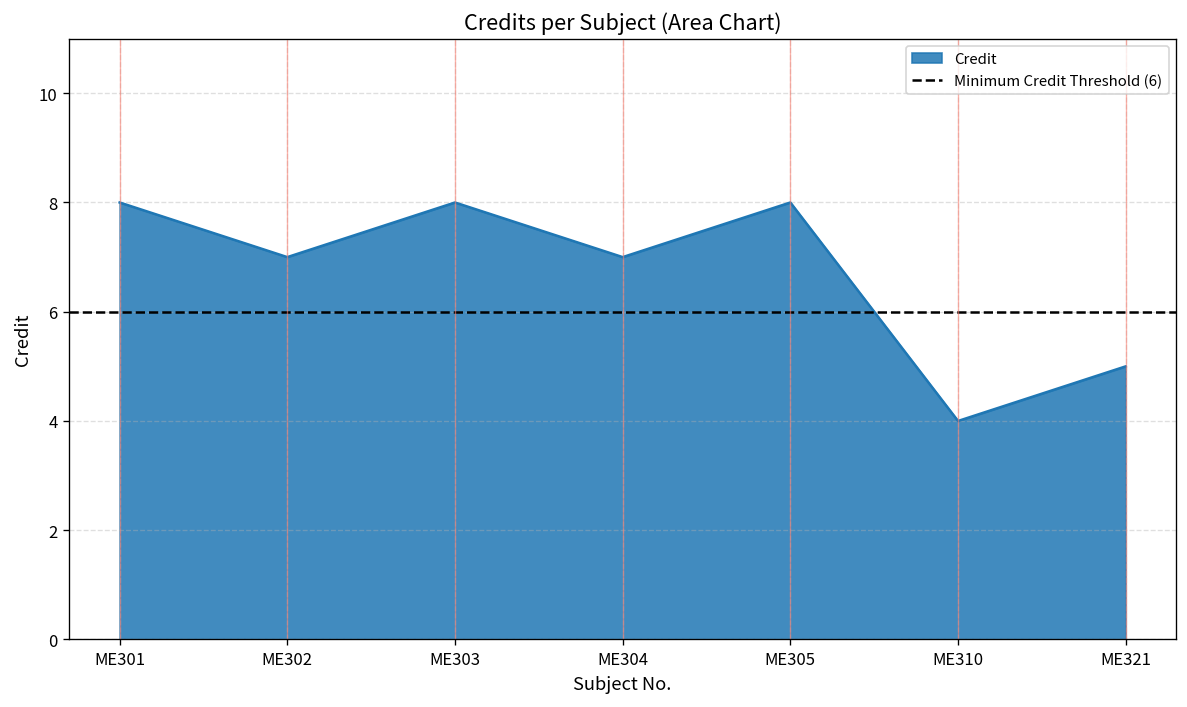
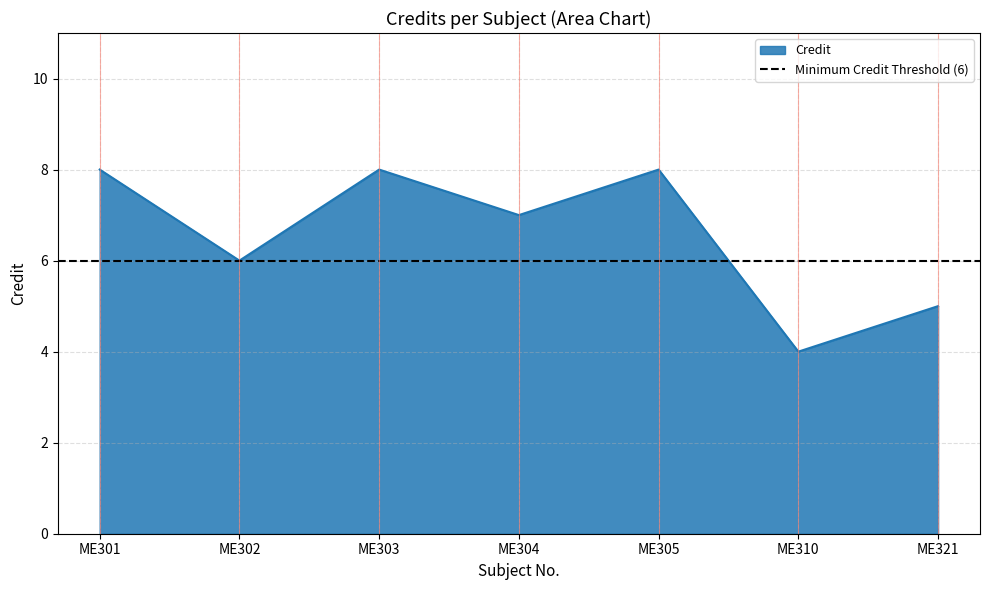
  {
    "ME301": 8,
-   "ME302": 7,
+   "ME302": 6,
    "ME303": 8,
    "ME304": 7,
    "ME305": 8,
    "ME310": 4,
    "ME321": 5
  }
